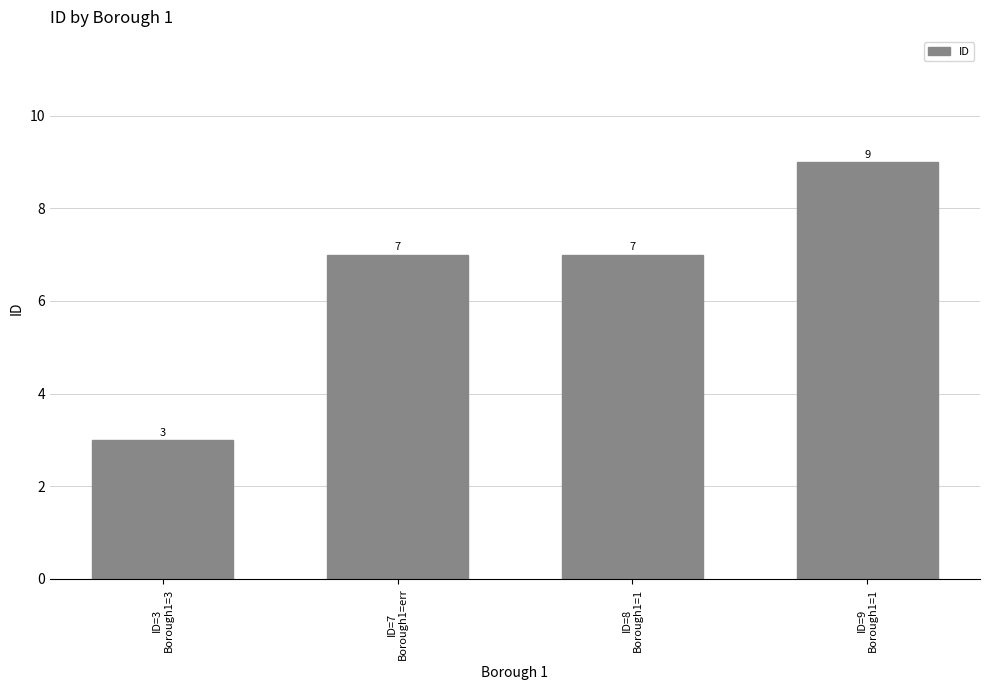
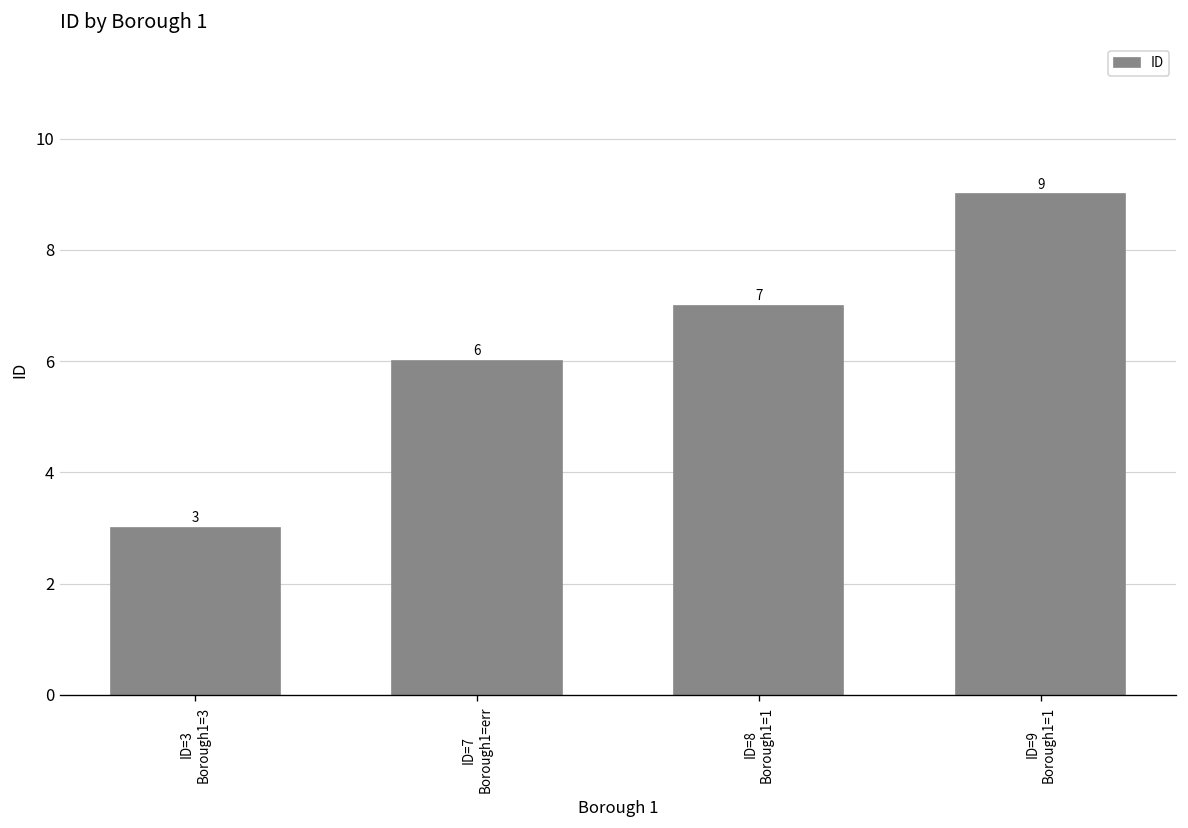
  {
    "ID=3 Borough1=3": 3,
-   "ID=7 Borough1=err": 7,
+   "ID=7 Borough1=err": 6,
    "ID=8 Borough1=1": 7,
    "ID=9 Borough1=1": 9
  }
